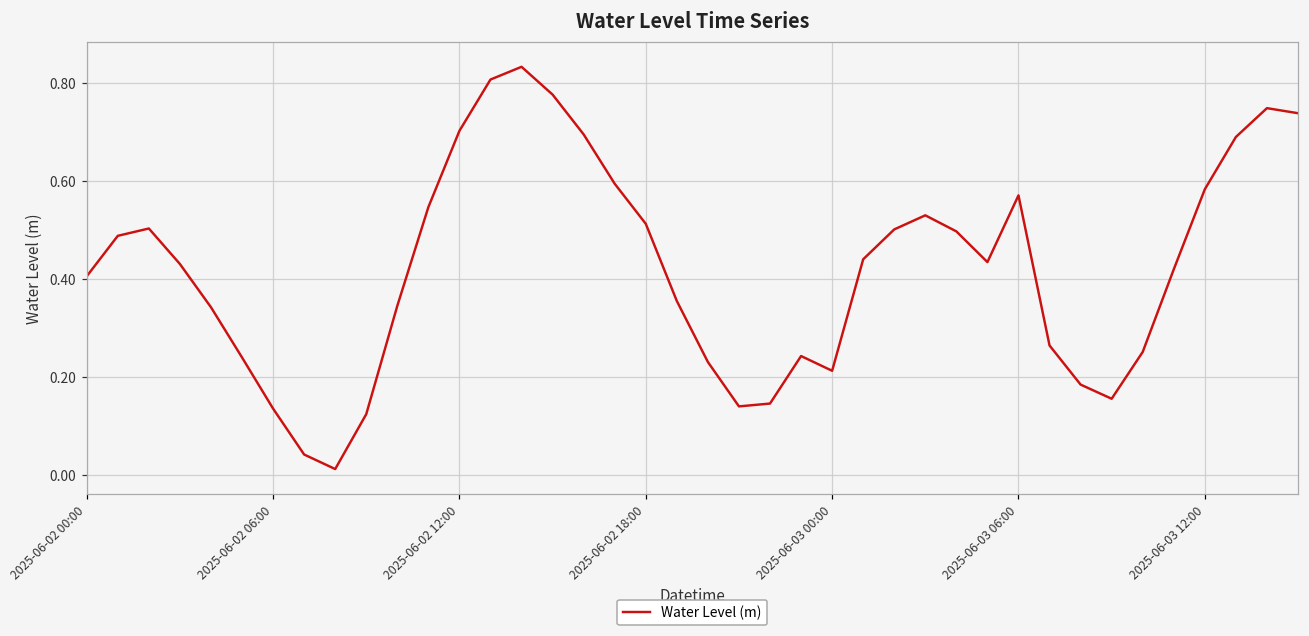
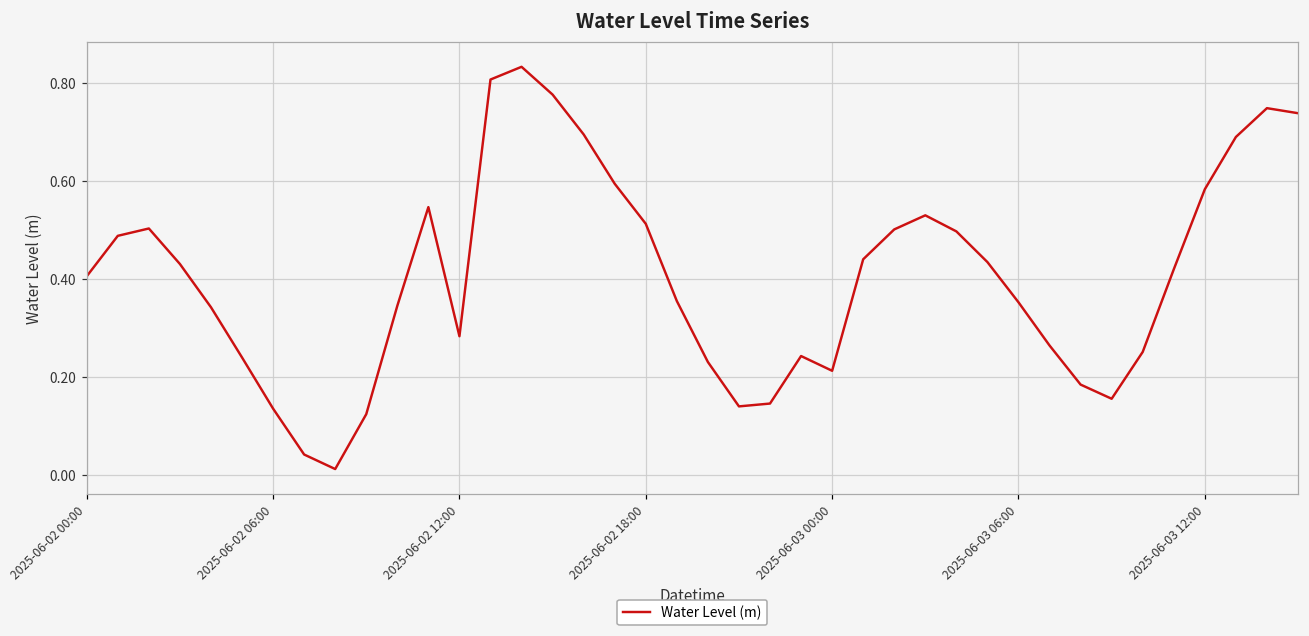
  {
    "2025-06-02 00:00": 0.41,
    "2025-06-02 06:00": 0.14,
-   "2025-06-02 12:00": 0.70,
+   "2025-06-02 12:00": 0.28,
    "2025-06-02 18:00": 0.51,
    "2025-06-03 00:00": 0.21,
-   "2025-06-03 06:00": 0.57,
+   "2025-06-03 06:00": 0.35,
    "2025-06-03 12:00": 0.58
  }
